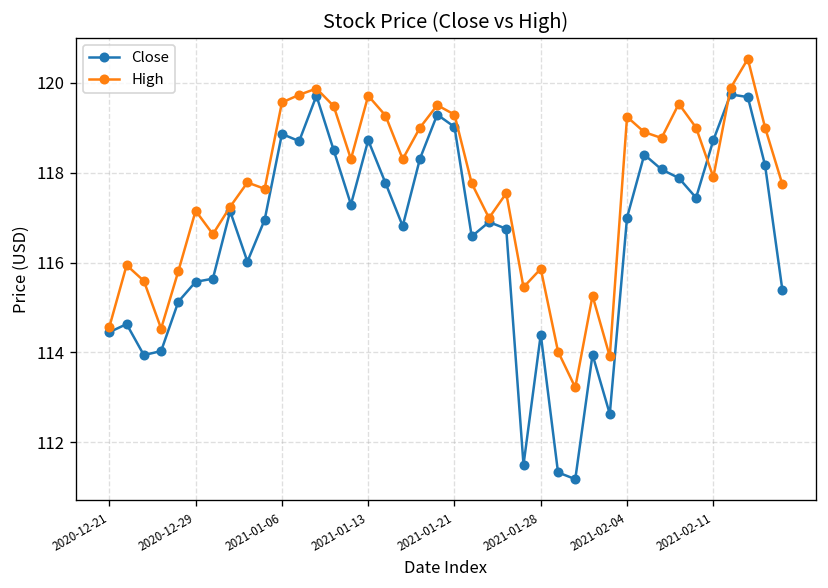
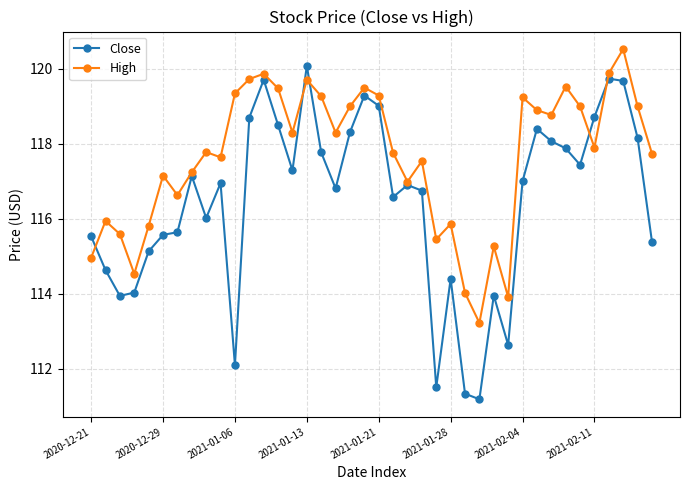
  {
    "Close": {
-     "2020-12-21": 114.4,
+     "2020-12-21": 115.5,
      "2020-12-29": 115.6,
-     "2021-01-06": 118.9,
-     "2021-01-13": 118.7,
+     "2021-01-06": 112.1,
+     "2021-01-13": 120.1,
      "2021-01-21": 119.0,
      "2021-01-28": 114.4,
      "2021-02-04": 117.0,
      "2021-02-11": 118.7
    },
    "High": {
-     "2020-12-21": 114.6,
+     "2020-12-21": 115.0,
      "2020-12-29": 117.2,
-     "2021-01-06": 119.6,
+     "2021-01-06": 119.3,
      "2021-01-13": 119.7,
      "2021-01-21": 119.3,
      "2021-01-28": 115.9,
      "2021-02-04": 119.2,
      "2021-02-11": 117.9
    }
  }
